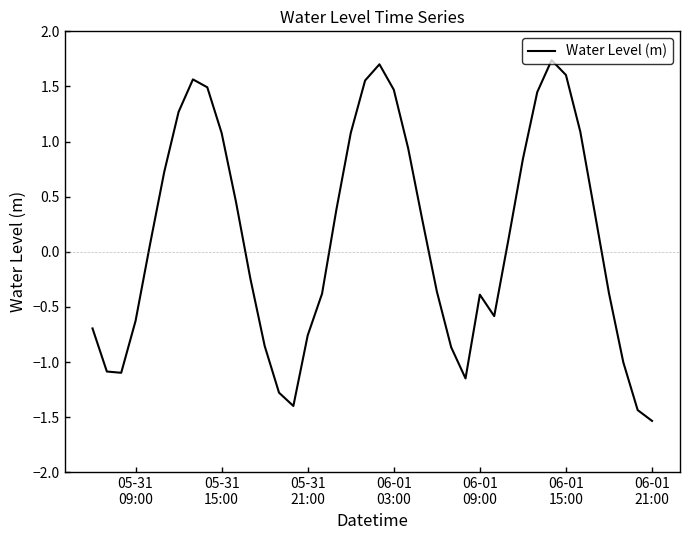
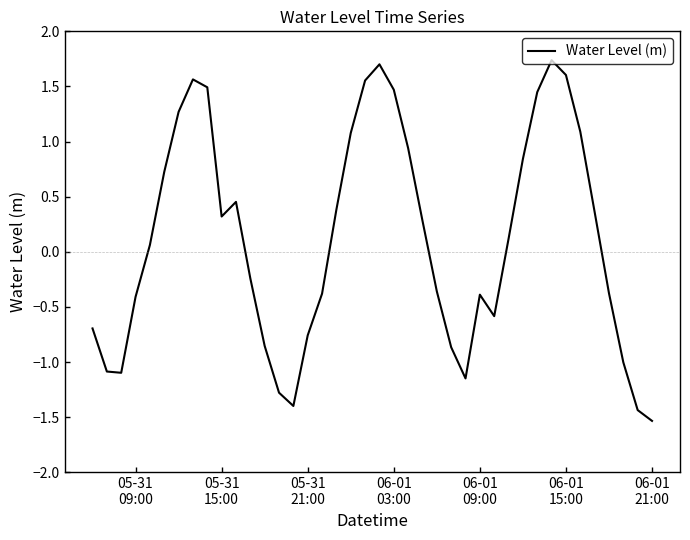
  {
-   "05-31 09:00": -0.63,
-   "05-31 15:00": 1.08,
+   "05-31 09:00": -0.41,
+   "05-31 15:00": 0.32,
    "05-31 21:00": -0.76,
    "06-01 03:00": 1.47,
    "06-01 09:00": -0.39,
    "06-01 15:00": 1.60,
    "06-01 21:00": -1.53
  }
